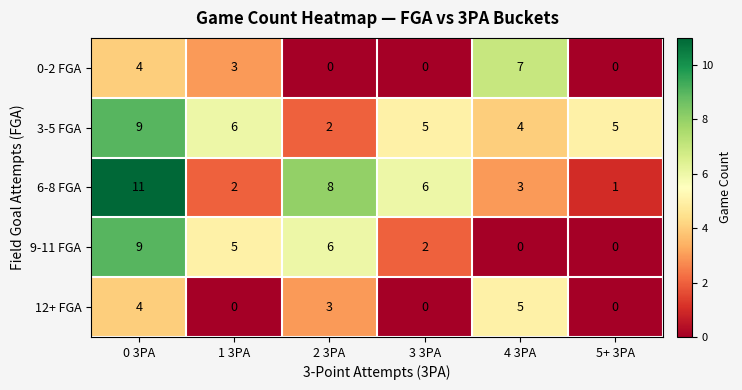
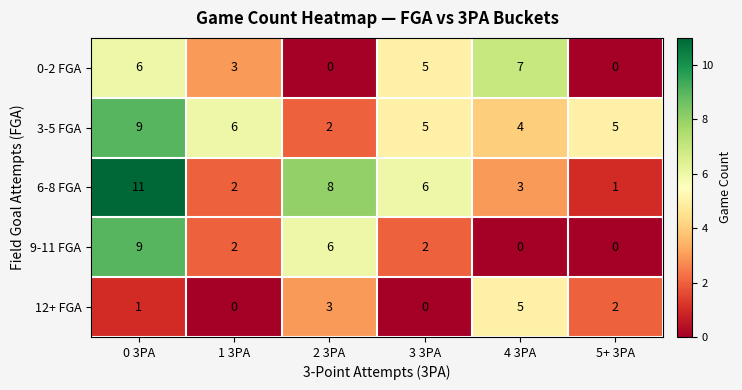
  {
    "0-2 FGA": {
-     "0 3PA": 4,
+     "0 3PA": 6,
      "1 3PA": 3,
      "2 3PA": 0,
-     "3 3PA": 0,
+     "3 3PA": 5,
      "4 3PA": 7,
      "5+ 3PA": 0
    },
    "3-5 FGA": {
      "0 3PA": 9,
      "1 3PA": 6,
      "2 3PA": 2,
      "3 3PA": 5,
      "4 3PA": 4,
      "5+ 3PA": 5
    },
    "6-8 FGA": {
      "0 3PA": 11,
      "1 3PA": 2,
      "2 3PA": 8,
      "3 3PA": 6,
      "4 3PA": 3,
      "5+ 3PA": 1
    },
    "9-11 FGA": {
      "0 3PA": 9,
-     "1 3PA": 5,
+     "1 3PA": 2,
      "2 3PA": 6,
      "3 3PA": 2,
      "4 3PA": 0,
      "5+ 3PA": 0
    },
    "12+ FGA": {
-     "0 3PA": 4,
+     "0 3PA": 1,
      "1 3PA": 0,
      "2 3PA": 3,
      "3 3PA": 0,
      "4 3PA": 5,
-     "5+ 3PA": 0
+     "5+ 3PA": 2
    }
  }
